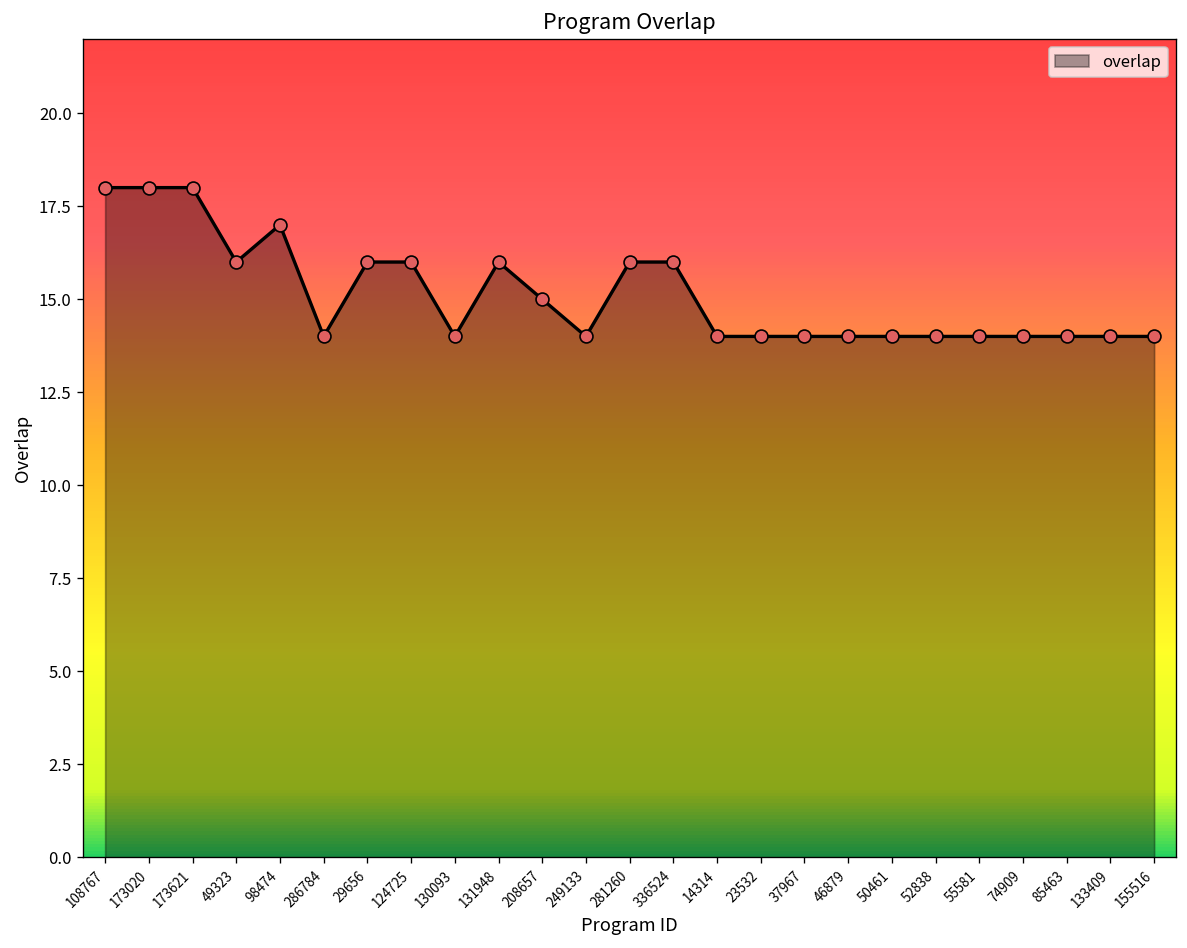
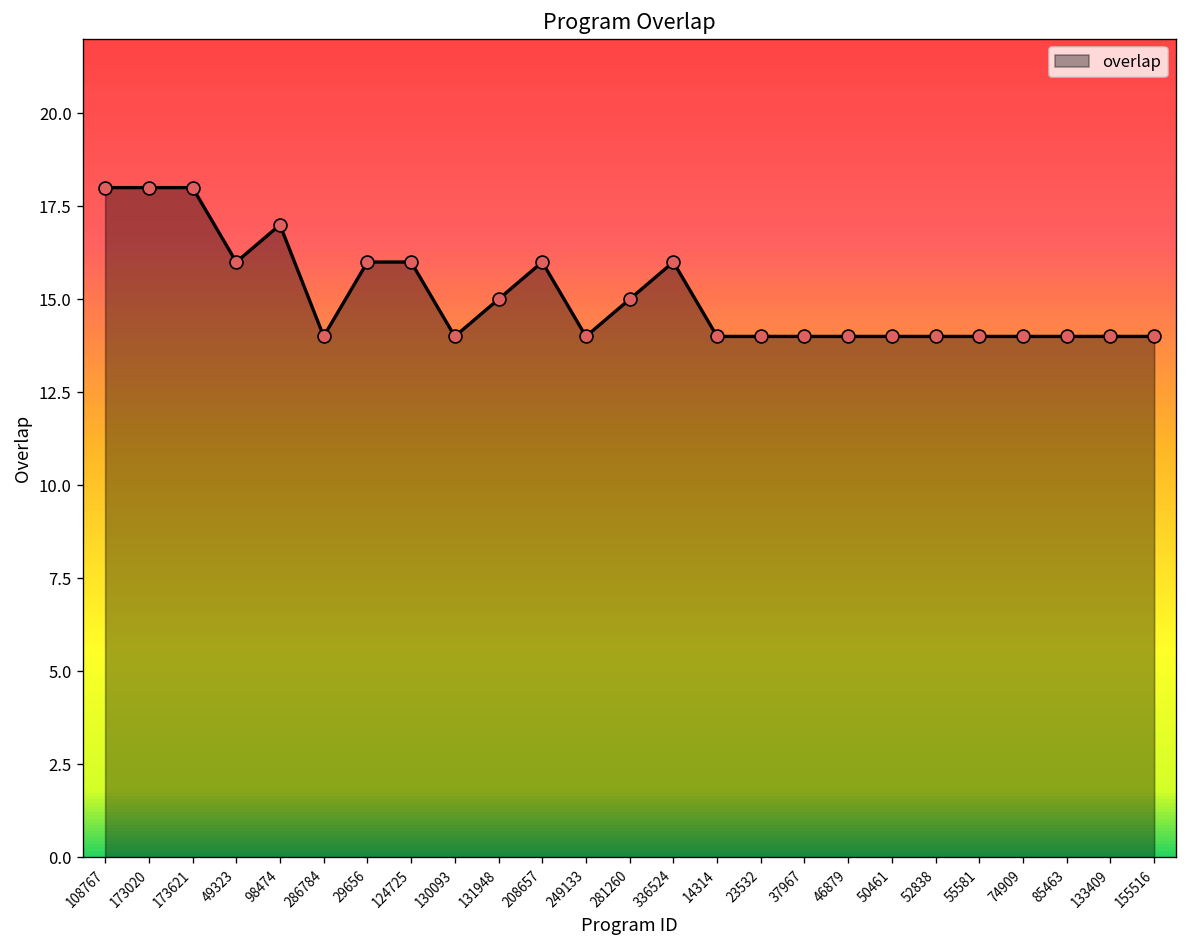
  {
    "108767": 18,
    "173020": 18,
    "173621": 18,
    "49323": 16,
    "98474": 17,
    "286784": 14,
    "29656": 16,
    "124725": 16,
    "130093": 14,
-   "131948": 16,
-   "208657": 15,
+   "131948": 15,
+   "208657": 16,
    "249133": 14,
-   "281260": 16,
+   "281260": 15,
    "336524": 16,
    "14314": 14,
    "23532": 14,
    "37967": 14,
    "46879": 14,
    "50461": 14,
    "52838": 14,
    "55581": 14,
    "74909": 14,
    "85463": 14,
    "133409": 14,
    "155516": 14
  }
